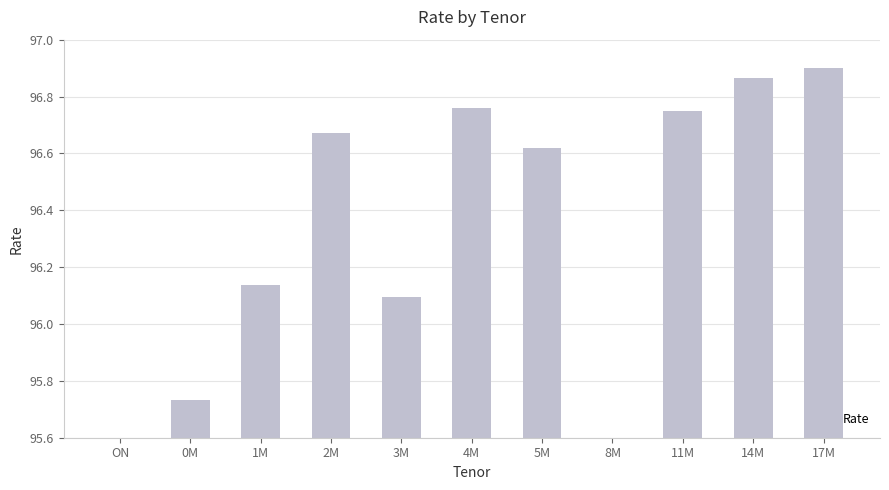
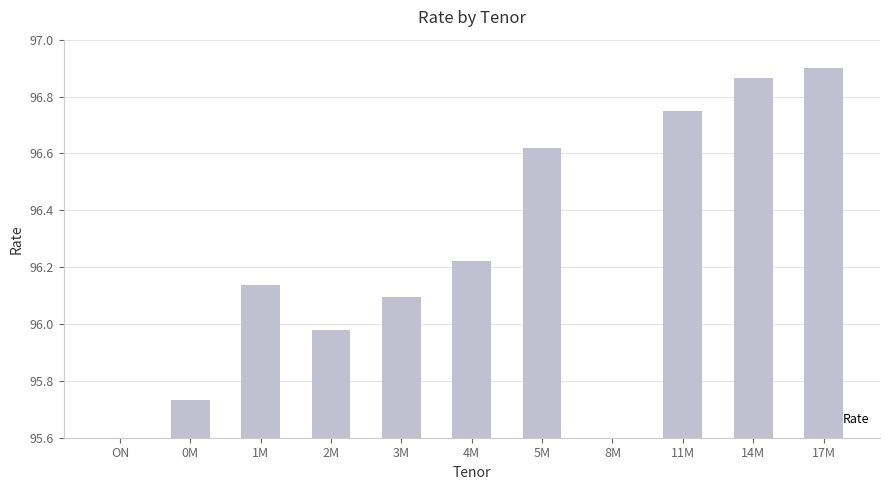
  {
    "0M": 95.73,
    "1M": 96.14,
-   "2M": 96.67,
+   "2M": 95.98,
    "3M": 96.10,
-   "4M": 96.76,
+   "4M": 96.22,
    "5M": 96.62,
    "11M": 96.75,
    "14M": 96.87,
    "17M": 96.90
  }
